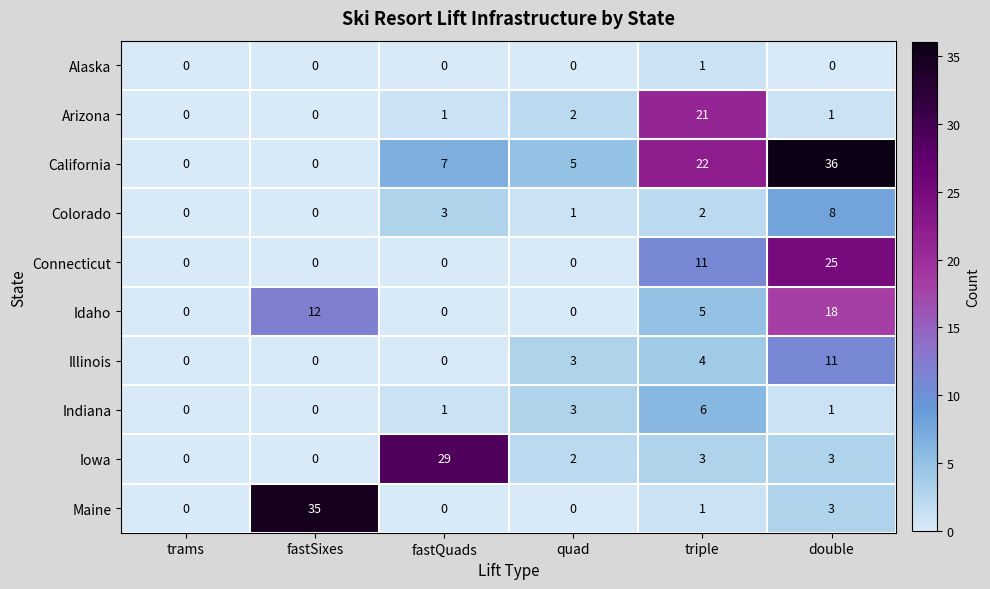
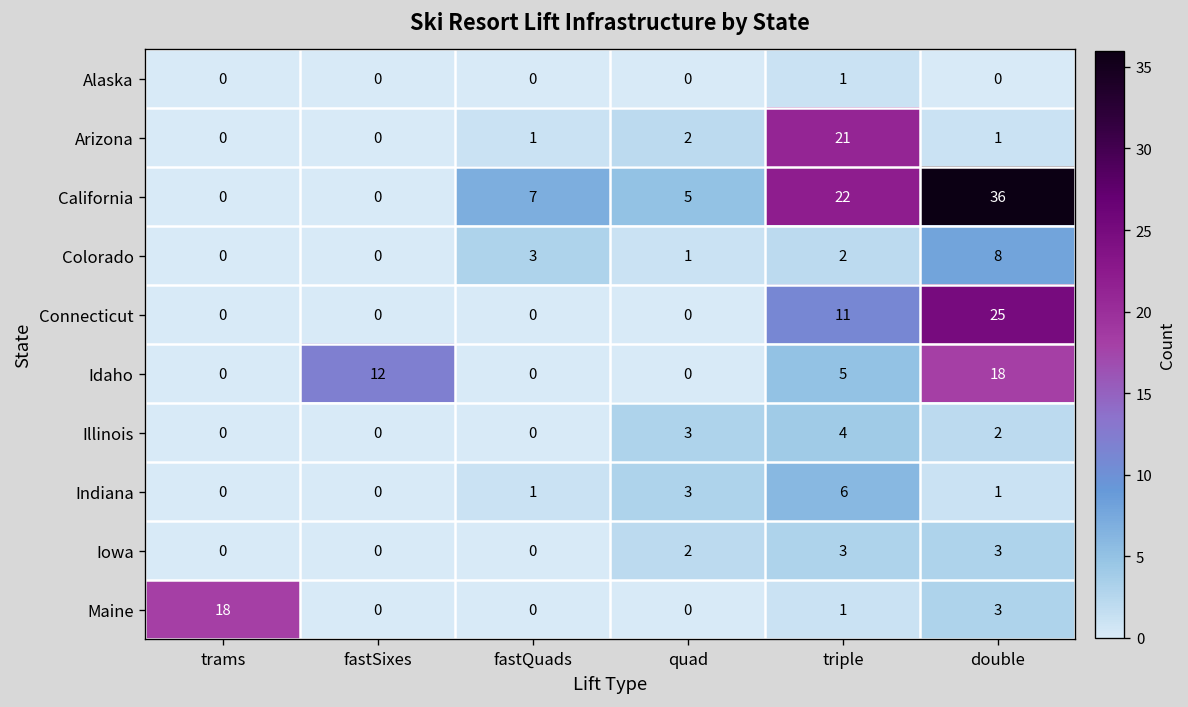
  {
    "Alaska": {
      "trams": 0,
      "fastSixes": 0,
      "fastQuads": 0,
      "quad": 0,
      "triple": 1,
      "double": 0
    },
    "Arizona": {
      "trams": 0,
      "fastSixes": 0,
      "fastQuads": 1,
      "quad": 2,
      "triple": 21,
      "double": 1
    },
    "California": {
      "trams": 0,
      "fastSixes": 0,
      "fastQuads": 7,
      "quad": 5,
      "triple": 22,
      "double": 36
    },
    "Colorado": {
      "trams": 0,
      "fastSixes": 0,
      "fastQuads": 3,
      "quad": 1,
      "triple": 2,
      "double": 8
    },
    "Connecticut": {
      "trams": 0,
      "fastSixes": 0,
      "fastQuads": 0,
      "quad": 0,
      "triple": 11,
      "double": 25
    },
    "Idaho": {
      "trams": 0,
      "fastSixes": 12,
      "fastQuads": 0,
      "quad": 0,
      "triple": 5,
      "double": 18
    },
    "Illinois": {
      "trams": 0,
      "fastSixes": 0,
      "fastQuads": 0,
      "quad": 3,
      "triple": 4,
-     "double": 11
+     "double": 2
    },
    "Indiana": {
      "trams": 0,
      "fastSixes": 0,
      "fastQuads": 1,
      "quad": 3,
      "triple": 6,
      "double": 1
    },
    "Iowa": {
      "trams": 0,
      "fastSixes": 0,
-     "fastQuads": 29,
+     "fastQuads": 0,
      "quad": 2,
      "triple": 3,
      "double": 3
    },
    "Maine": {
-     "trams": 0,
-     "fastSixes": 35,
+     "trams": 18,
+     "fastSixes": 0,
      "fastQuads": 0,
      "quad": 0,
      "triple": 1,
      "double": 3
    }
  }
